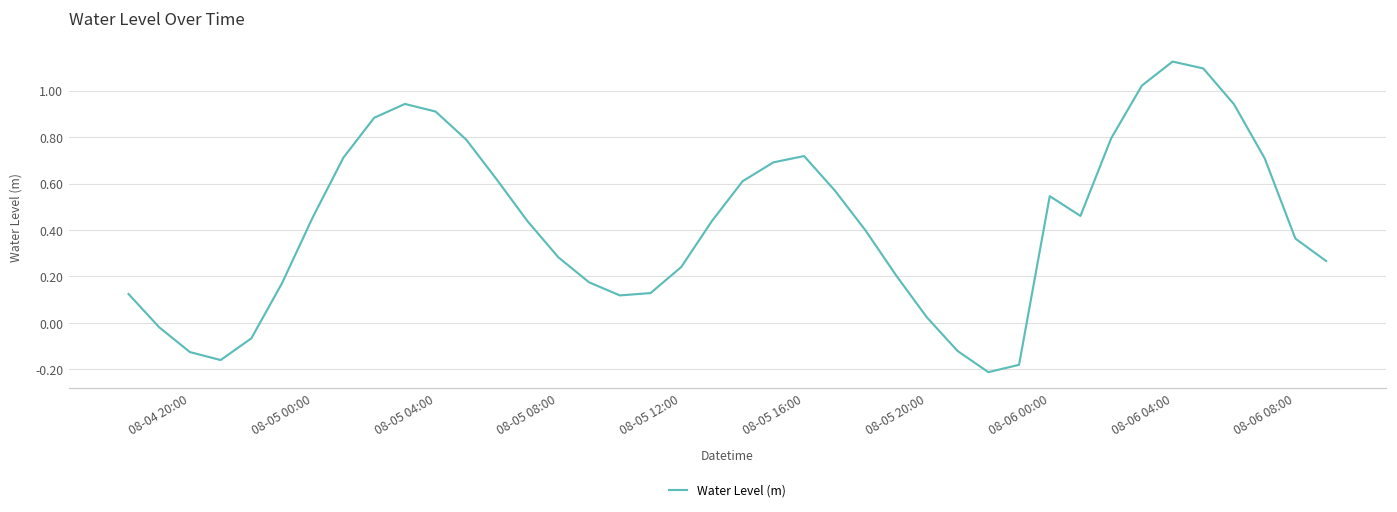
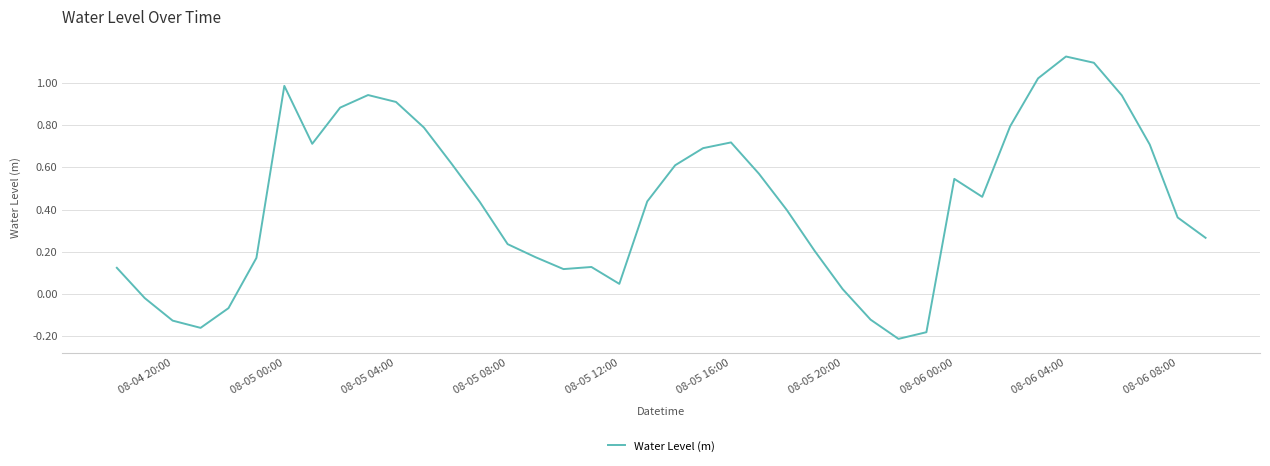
  {
    "08-04 20:00": -0.13,
-   "08-05 00:00": 0.45,
+   "08-05 00:00": 0.99,
    "08-05 04:00": 0.91,
-   "08-05 08:00": 0.28,
-   "08-05 12:00": 0.24,
+   "08-05 08:00": 0.24,
+   "08-05 12:00": 0.05,
    "08-05 16:00": 0.72,
    "08-05 20:00": 0.02,
    "08-06 00:00": 0.55,
    "08-06 04:00": 1.13,
    "08-06 08:00": 0.36
  }
